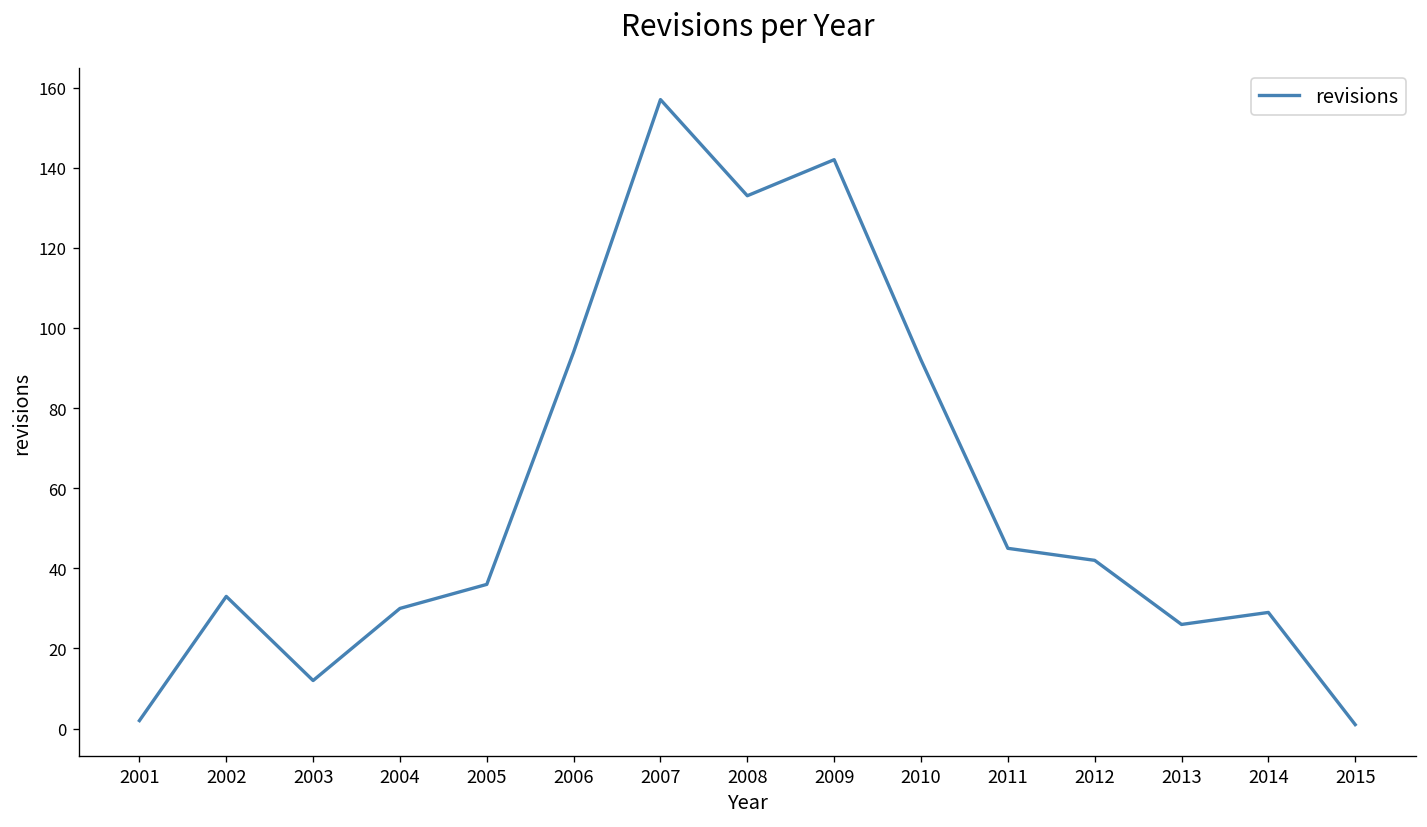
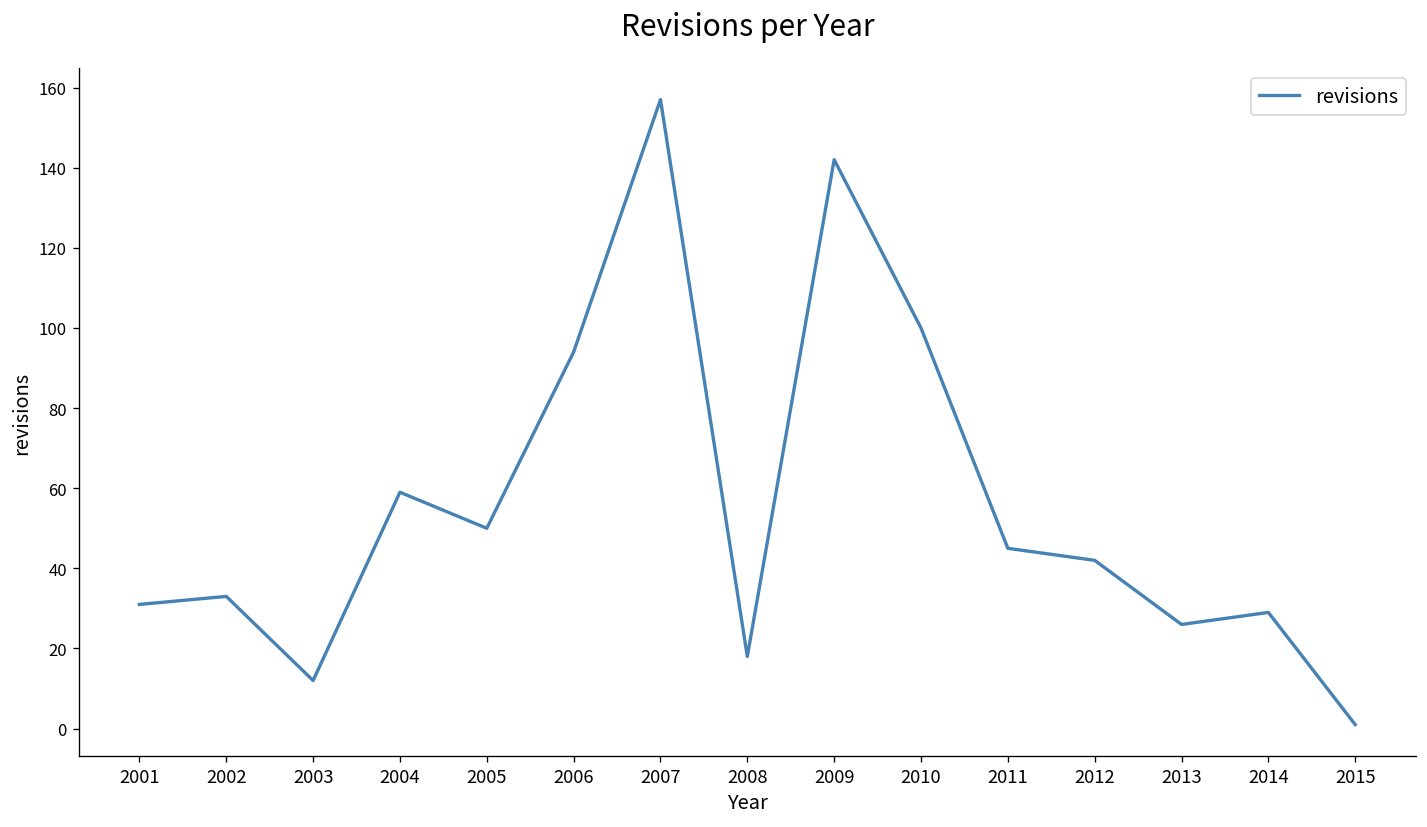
  {
-   "2001": 2,
+   "2001": 31,
    "2002": 33,
    "2003": 12,
-   "2004": 30,
-   "2005": 36,
+   "2004": 59,
+   "2005": 50,
    "2006": 94,
    "2007": 157,
-   "2008": 133,
+   "2008": 18,
    "2009": 142,
-   "2010": 92,
+   "2010": 100,
    "2011": 45,
    "2012": 42,
    "2013": 26,
    "2014": 29,
    "2015": 1
  }
